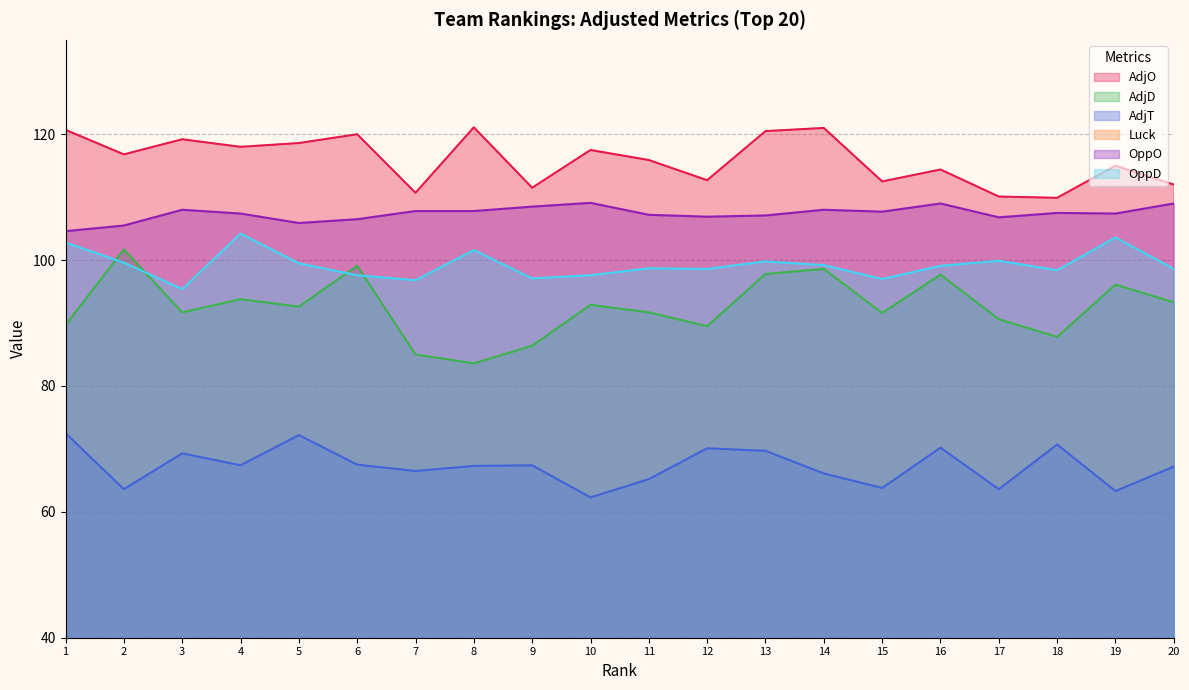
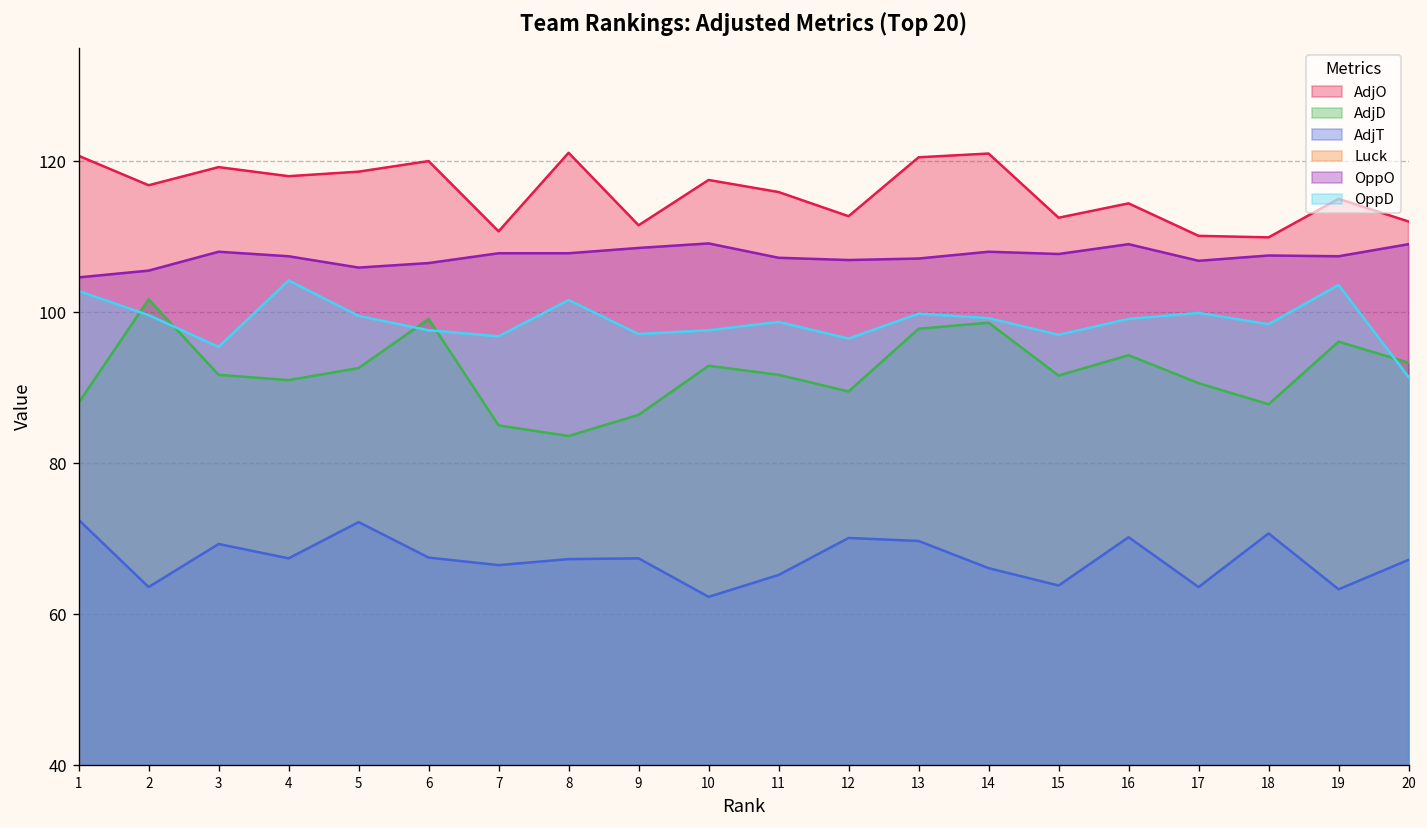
  {
    "AdjD": {
-     "1": 90,
+     "1": 88,
      "2": 102,
      "3": 92,
-     "4": 94,
+     "4": 91,
      "5": 93,
      "6": 99,
      "7": 85,
      "8": 84,
      "9": 86,
      "10": 93,
      "11": 92,
      "12": 90,
      "13": 98,
      "14": 99,
      "15": 92,
-     "16": 98,
+     "16": 94,
      "17": 91,
      "18": 88,
      "19": 96,
      "20": 93
    },
    "OppD": {
      "1": 103,
      "2": 100,
      "3": 95,
      "4": 104,
      "5": 100,
      "6": 98,
      "7": 97,
      "8": 102,
      "9": 97,
      "10": 98,
      "11": 99,
-     "12": 99,
+     "12": 97,
      "13": 100,
      "14": 99,
      "15": 97,
      "16": 99,
      "17": 100,
      "18": 98,
      "19": 104,
-     "20": 99
+     "20": 91
    }
  }
